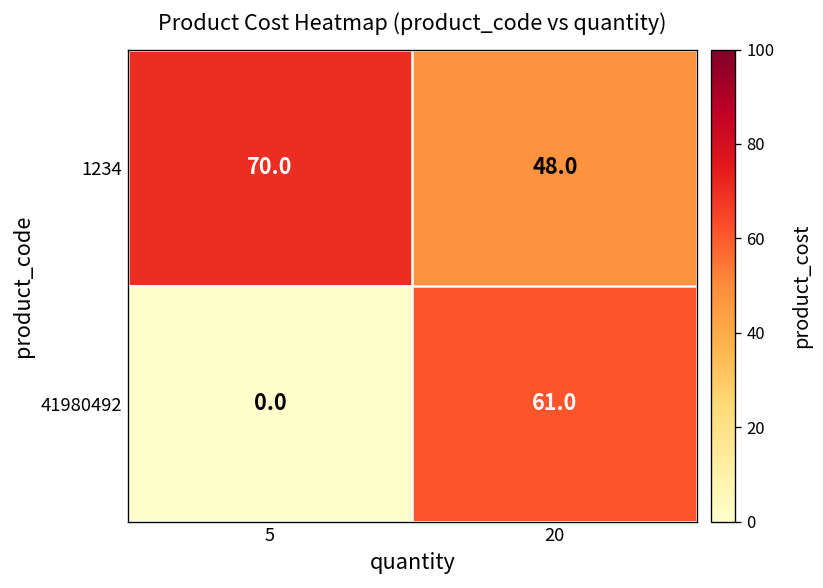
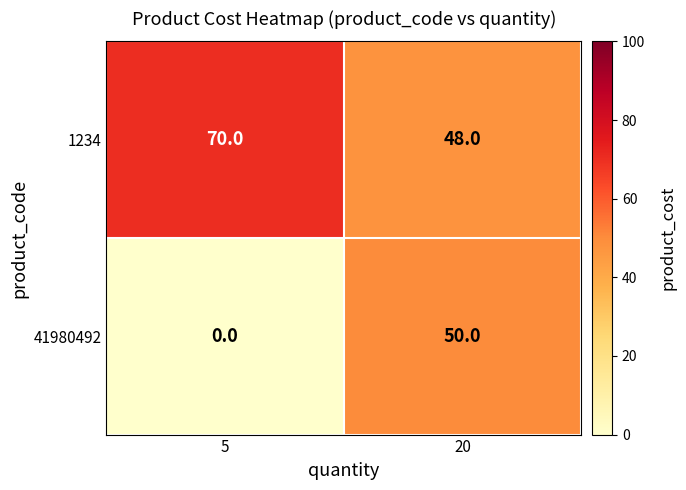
  {
    "1234": {
      "5": 70.0,
      "20": 48.0
    },
    "41980492": {
      "5": 0.0,
-     "20": 61.0
+     "20": 50.0
    }
  }
